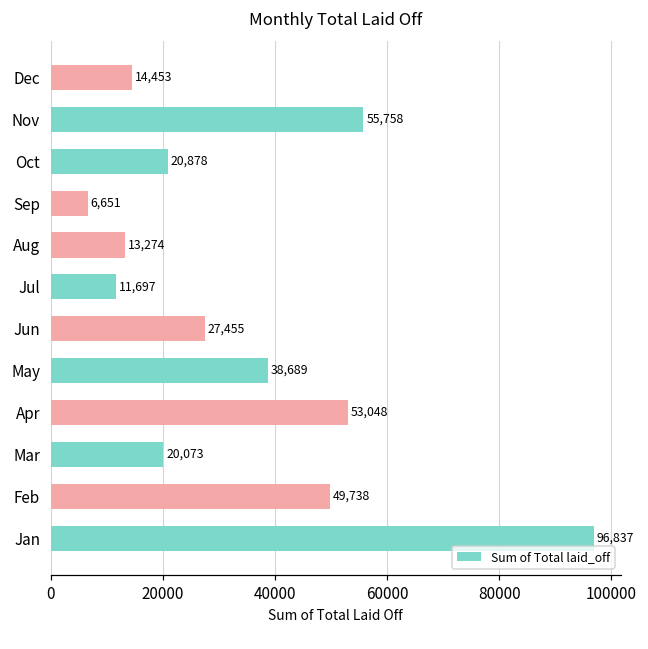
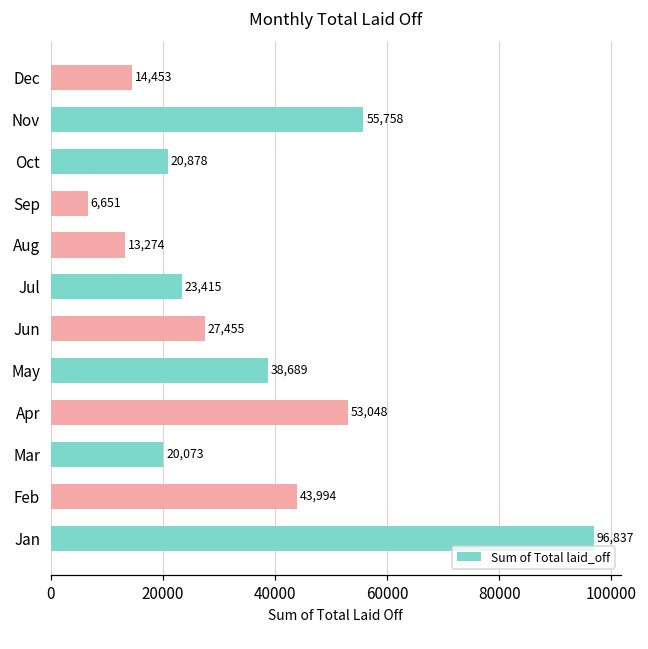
  {
    "Dec": "14,453",
    "Nov": "55,758",
    "Oct": "20,878",
    "Sep": "6,651",
    "Aug": "13,274",
-   "Jul": "11,697",
+   "Jul": "23,415",
    "Jun": "27,455",
    "May": "38,689",
    "Apr": "53,048",
    "Mar": "20,073",
-   "Feb": "49,738",
+   "Feb": "43,994",
    "Jan": "96,837"
  }
